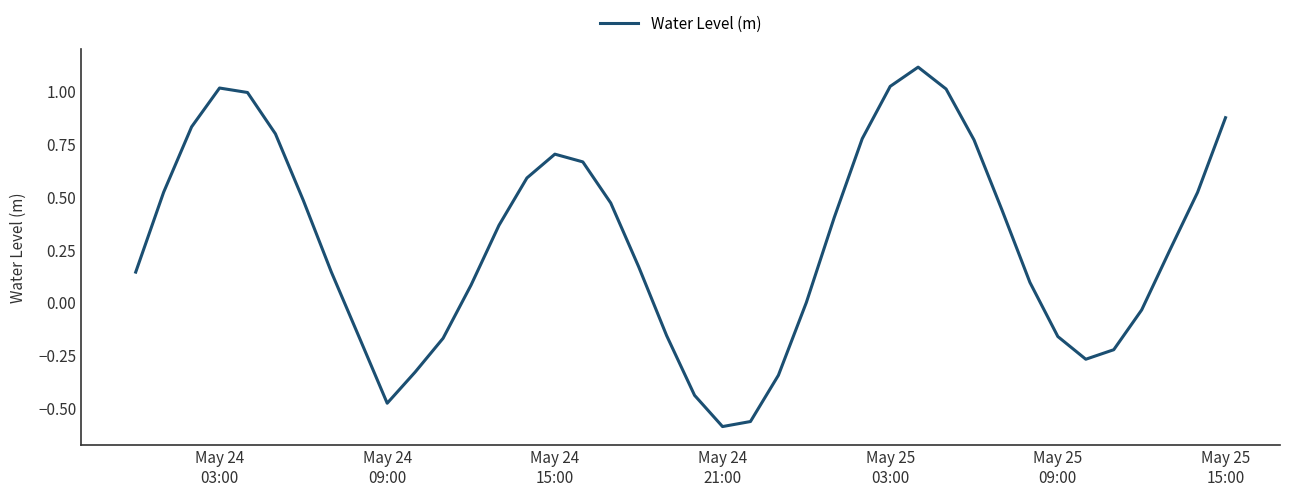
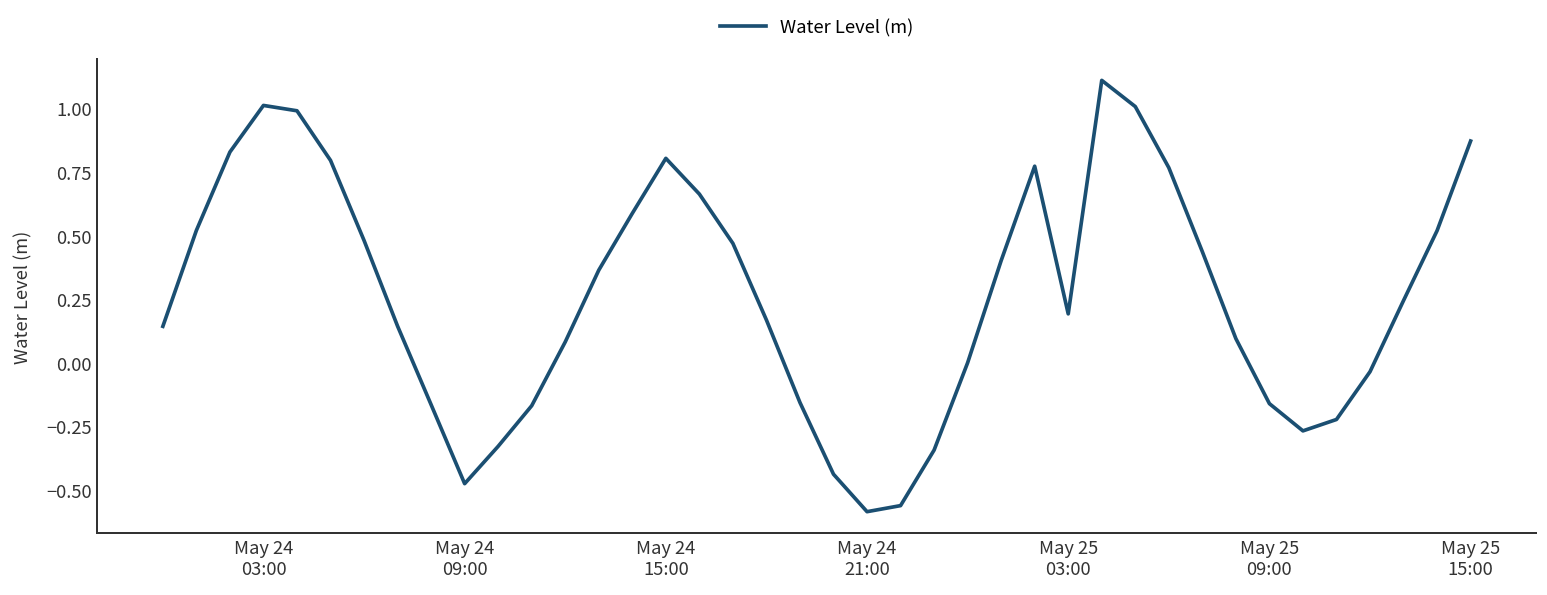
  {
    "May 24 03:00": 1.01,
    "May 24 09:00": -0.48,
-   "May 24 15:00": 0.70,
+   "May 24 15:00": 0.80,
    "May 24 21:00": -0.59,
-   "May 25 03:00": 1.02,
+   "May 25 03:00": 0.19,
    "May 25 09:00": -0.16,
    "May 25 15:00": 0.87
  }
